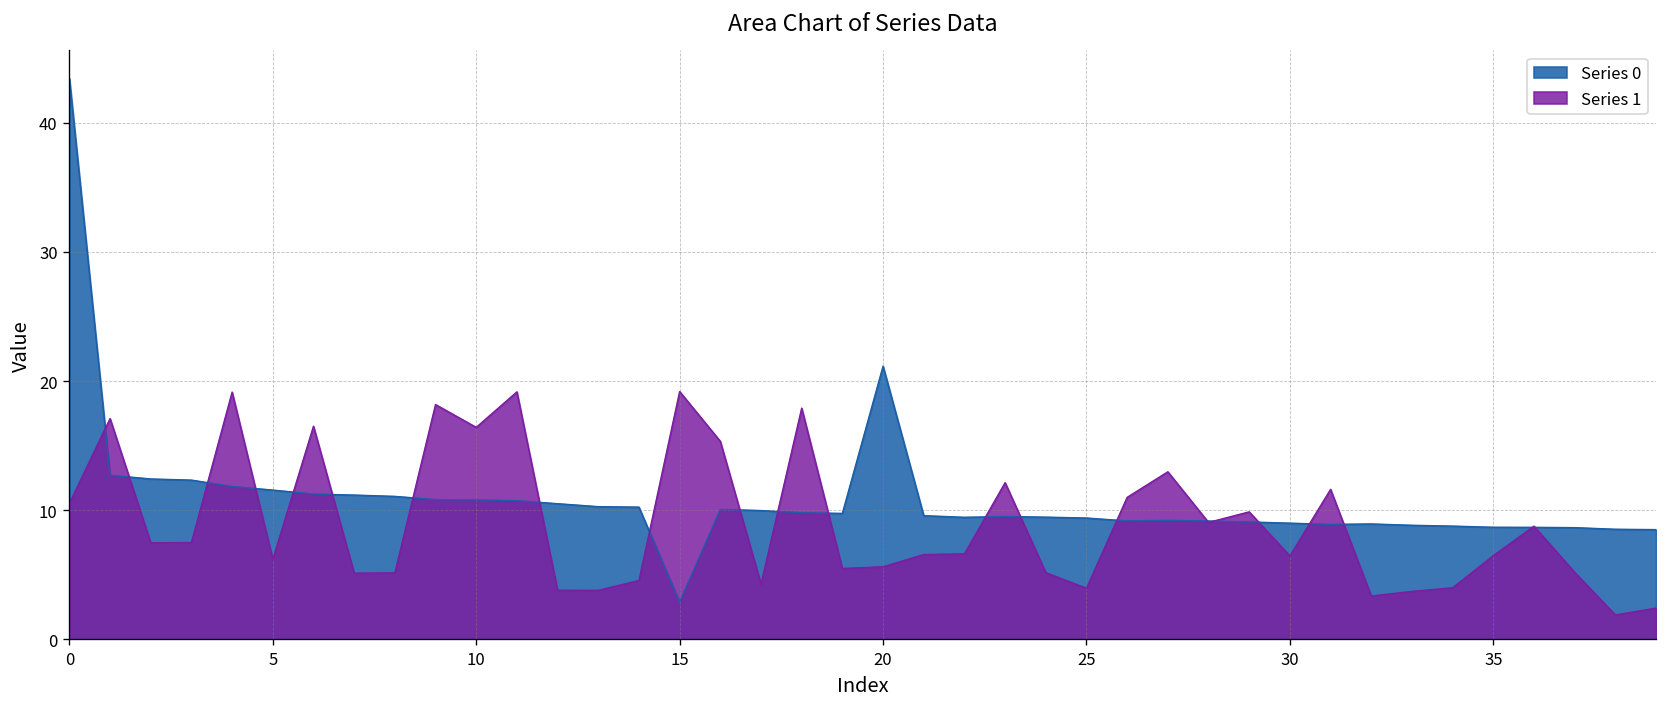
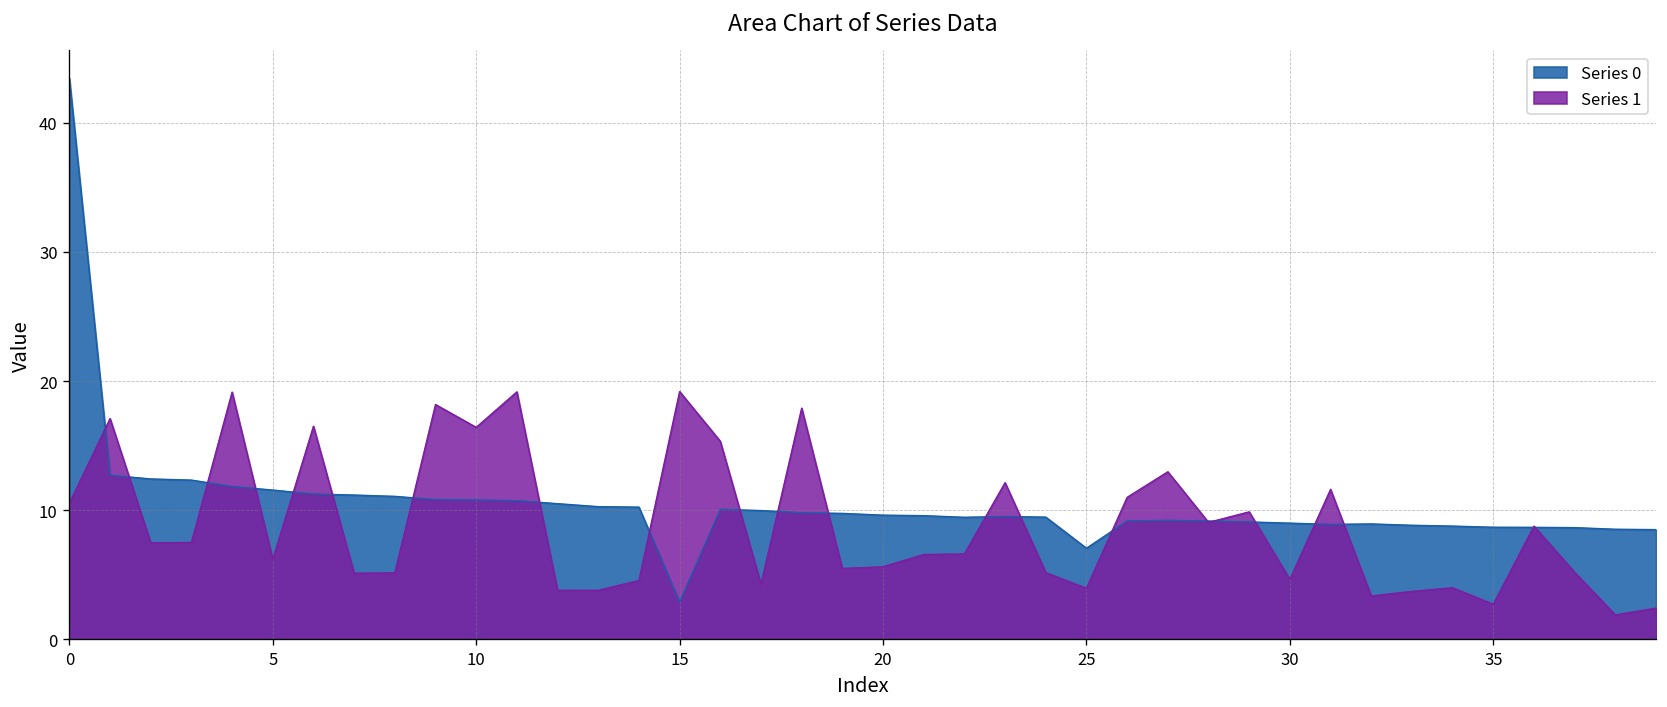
  {
    "Series 0": {
      "0": 43.4,
      "5": 11.6,
      "10": 10.8,
      "15": 2.9,
-     "20": 21.2,
-     "25": 9.4,
+     "20": 9.6,
+     "25": 7.1,
      "30": 9.0,
      "35": 8.7
    },
    "Series 1": {
      "0": 10.5,
      "5": 6.2,
      "10": 16.4,
      "15": 19.2,
      "20": 5.6,
      "25": 4.0,
-     "30": 6.5,
-     "35": 6.5
+     "30": 4.6,
+     "35": 2.7
    }
  }
